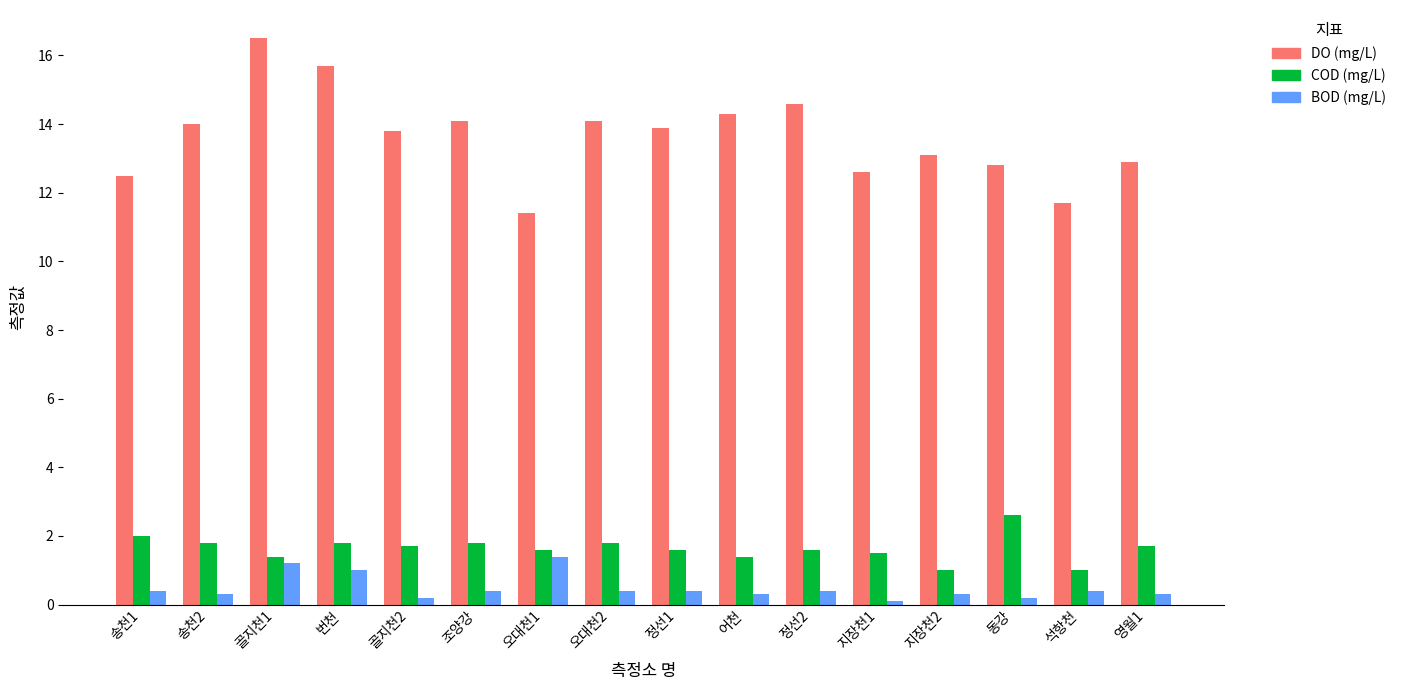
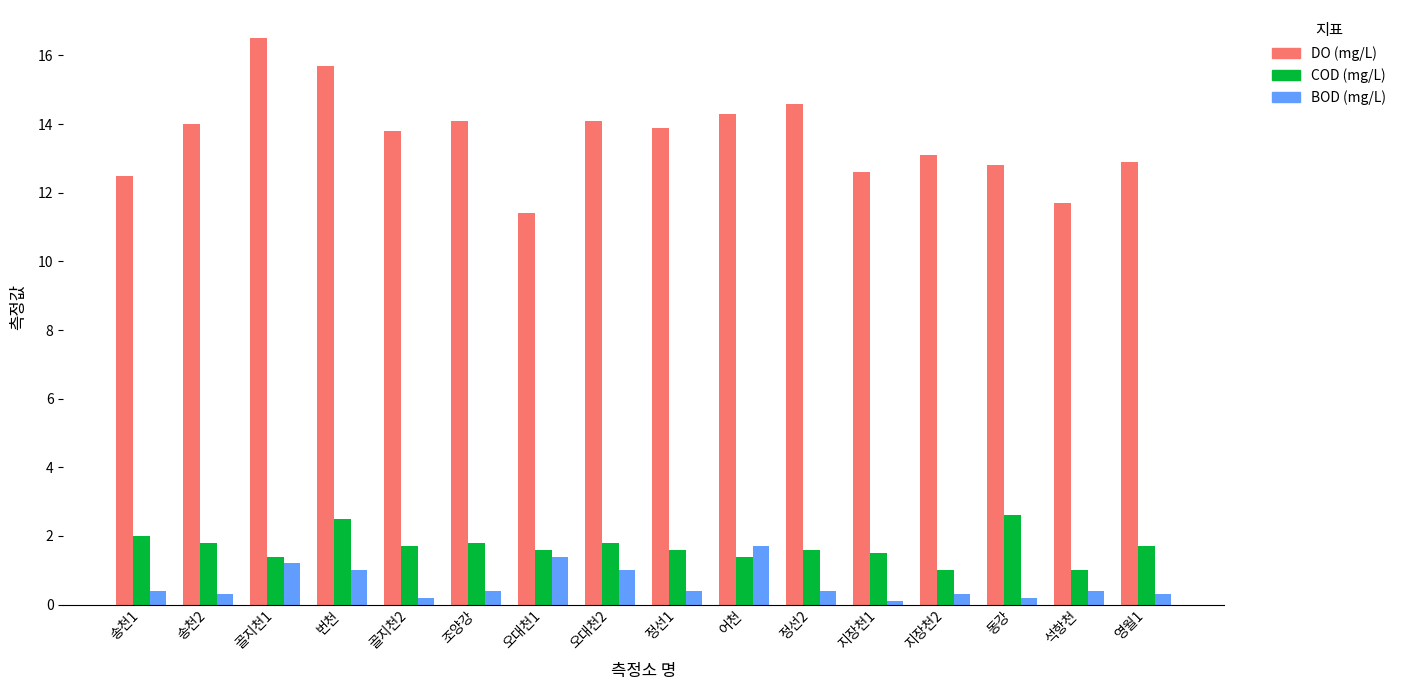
  {
    "DO (mg/L)": {
      "송천1": 12.5,
      "송천2": 14.0,
      "골지천1": 16.5,
      "번천": 15.7,
      "골지천2": 13.8,
      "조양강": 14.1,
      "오대천1": 11.4,
      "오대천2": 14.1,
      "정선1": 13.9,
      "어천": 14.3,
      "정선2": 14.6,
      "지장천1": 12.6,
      "지장천2": 13.1,
      "동강": 12.8,
      "석항천": 11.7,
      "영월1": 12.9
    },
    "COD (mg/L)": {
      "송천1": 2.0,
      "송천2": 1.8,
      "골지천1": 1.4,
-     "번천": 1.8,
+     "번천": 2.5,
      "골지천2": 1.7,
      "조양강": 1.8,
      "오대천1": 1.6,
      "오대천2": 1.8,
      "정선1": 1.6,
      "어천": 1.4,
      "정선2": 1.6,
      "지장천1": 1.5,
      "지장천2": 1.0,
      "동강": 2.6,
      "석항천": 1.0,
      "영월1": 1.7
    },
    "BOD (mg/L)": {
      "송천1": 0.4,
      "송천2": 0.3,
      "골지천1": 1.2,
      "번천": 1.0,
      "골지천2": 0.2,
      "조양강": 0.4,
      "오대천1": 1.4,
-     "오대천2": 0.4,
+     "오대천2": 1.0,
      "정선1": 0.4,
-     "어천": 0.3,
+     "어천": 1.7,
      "정선2": 0.4,
      "지장천1": 0.1,
      "지장천2": 0.3,
      "동강": 0.2,
      "석항천": 0.4,
      "영월1": 0.3
    }
  }
